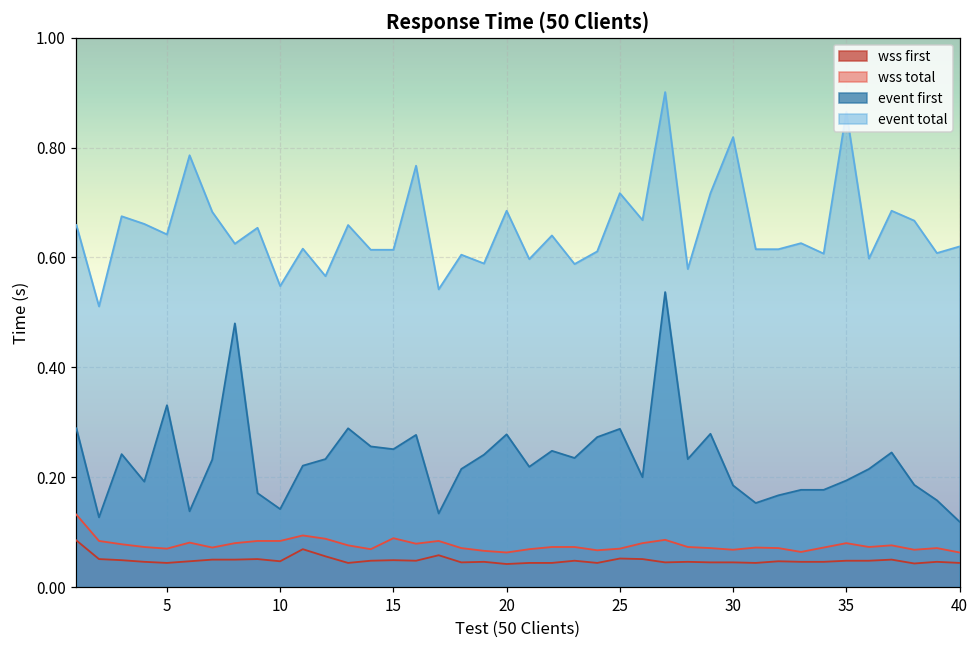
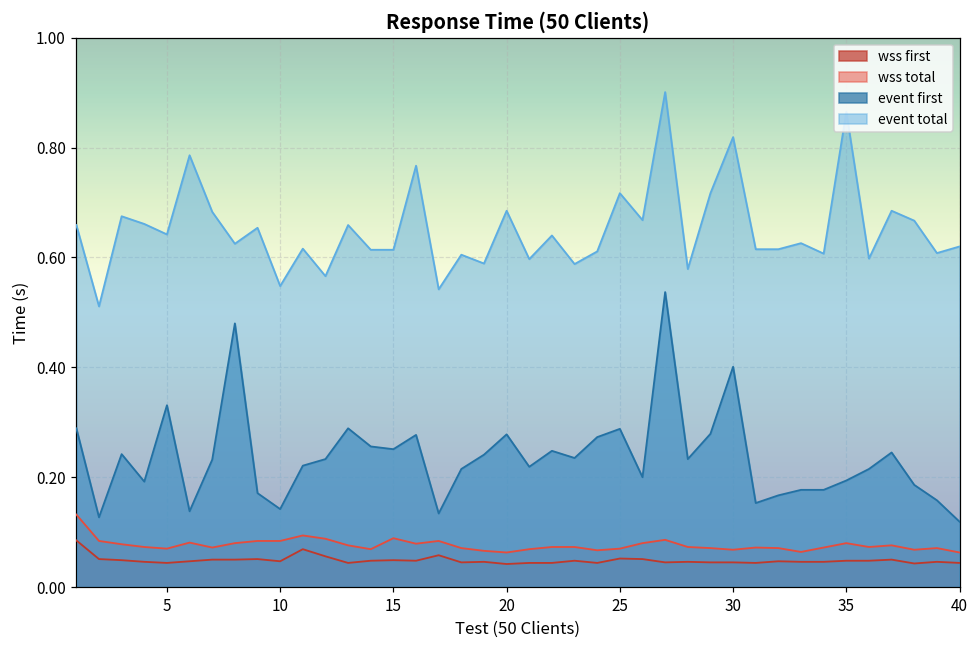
  {
    "event first": {
      "5": 0.33,
      "10": 0.14,
      "15": 0.25,
      "20": 0.28,
      "25": 0.29,
-     "30": 0.19,
+     "30": 0.40,
      "35": 0.19,
      "40": 0.12
    },
    "event total": {
      "5": 0.64,
      "10": 0.55,
      "15": 0.61,
      "20": 0.69,
      "25": 0.72,
      "30": 0.82,
      "40": 0.62
    }
  }
